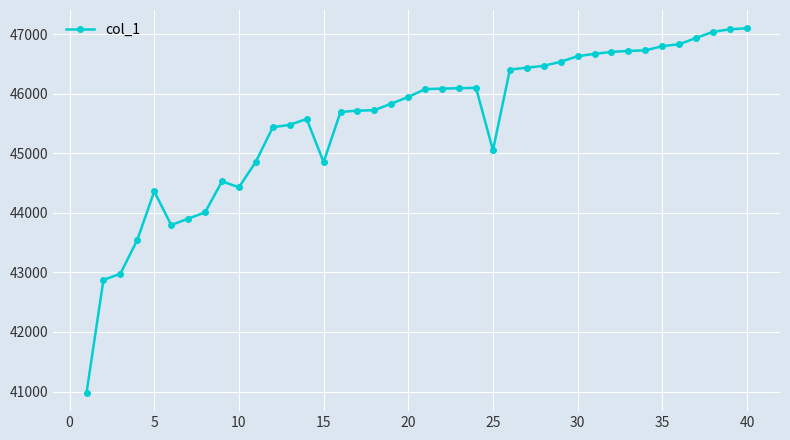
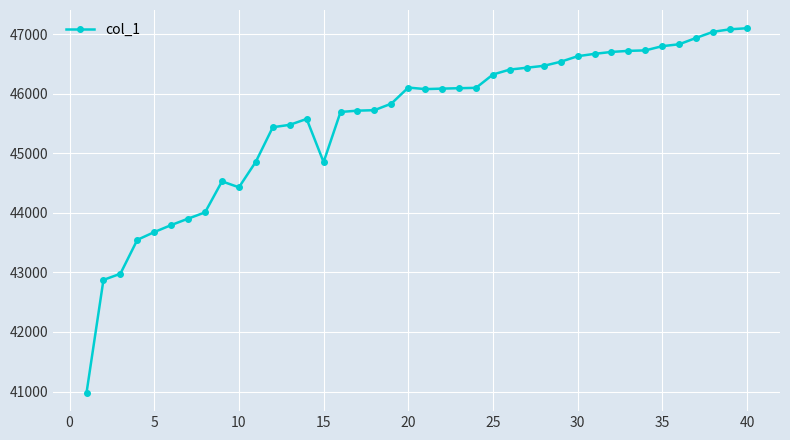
  {
-   "5": 44400,
+   "5": 43700,
    "10": 44400,
    "15": 44900,
-   "20": 45900,
-   "25": 45100,
+   "20": 46100,
+   "25": 46300,
    "30": 46600,
    "35": 46800,
    "40": 47100
  }
